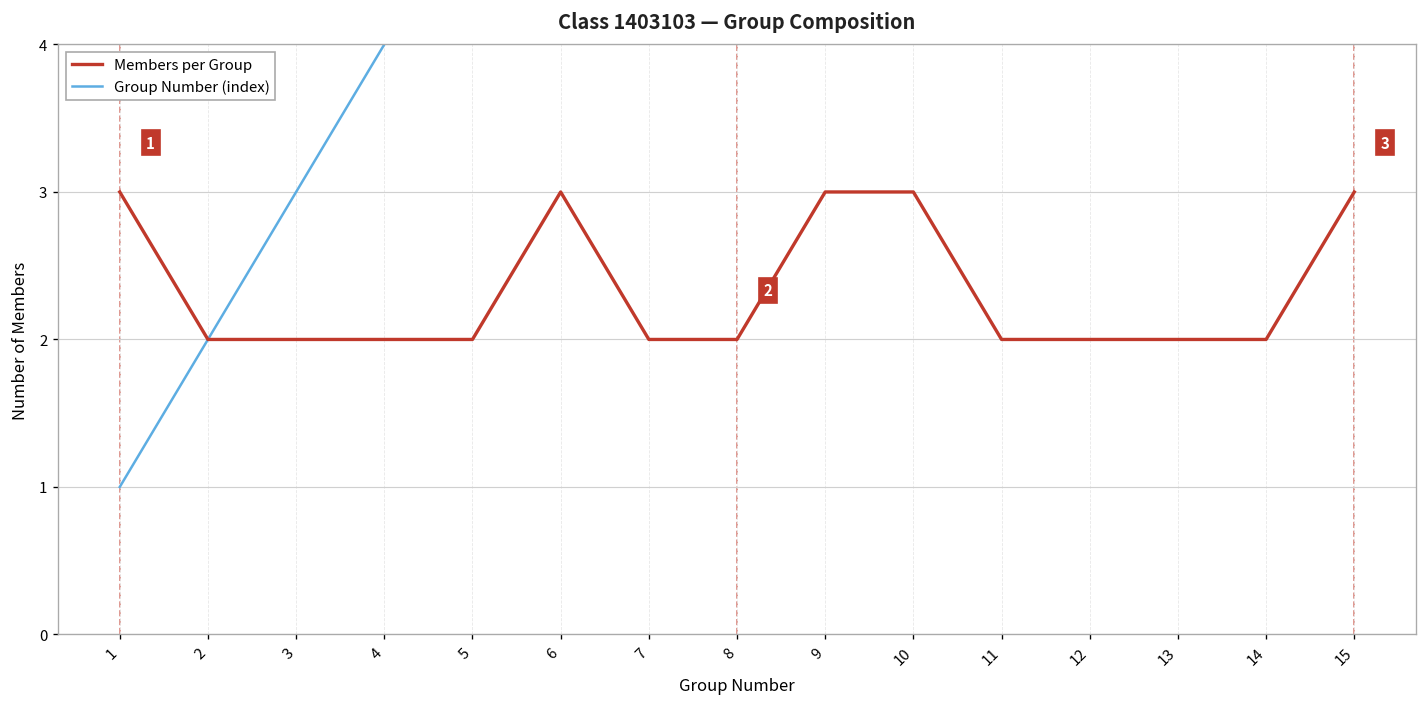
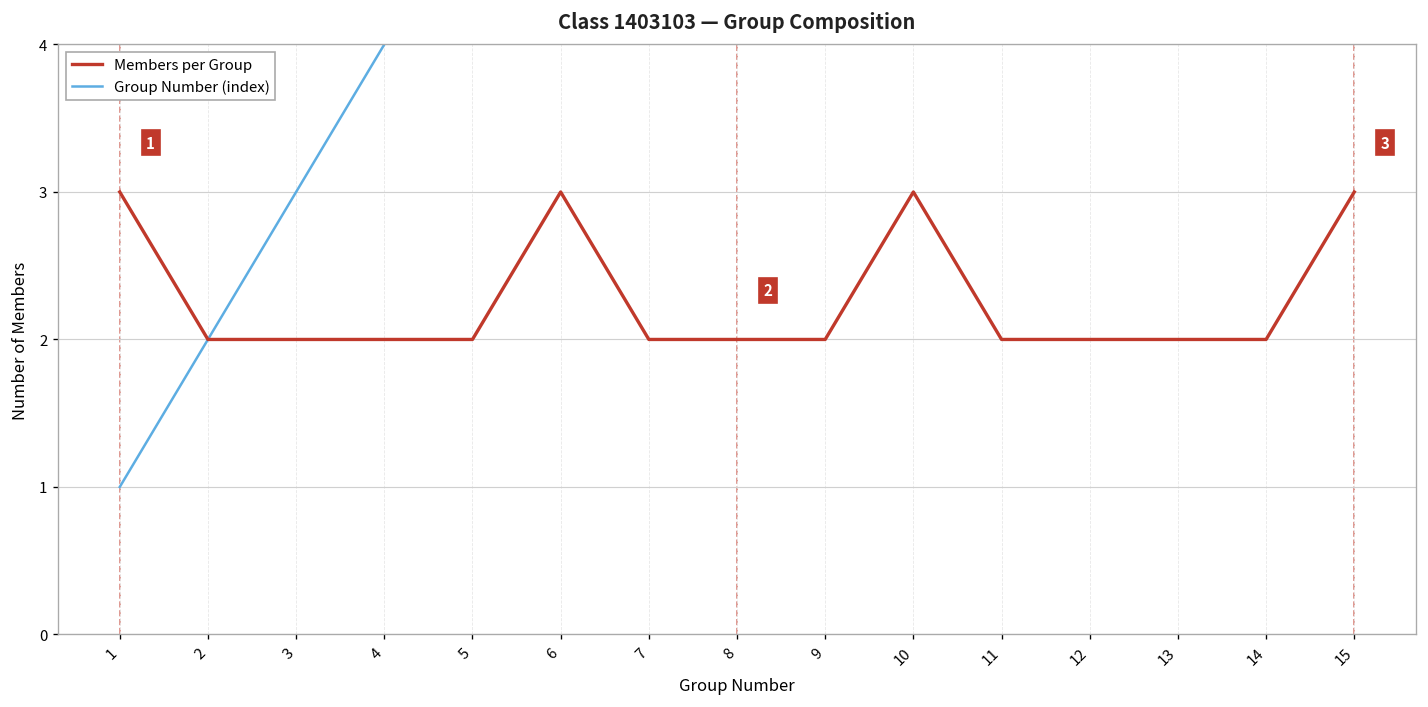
  {
    "Members per Group": {
      "1": 3,
      "3": 2,
      "4": 2,
      "5": 2,
      "6": 3,
      "7": 2,
      "8": 2,
-     "9": 3,
+     "9": 2,
      "10": 3,
      "11": 2,
      "12": 2,
      "13": 2,
      "14": 2,
      "15": 3
    },
    "Group Number (index)": {
      "1": 1,
      "3": 3,
      "4": 4
    }
  }
